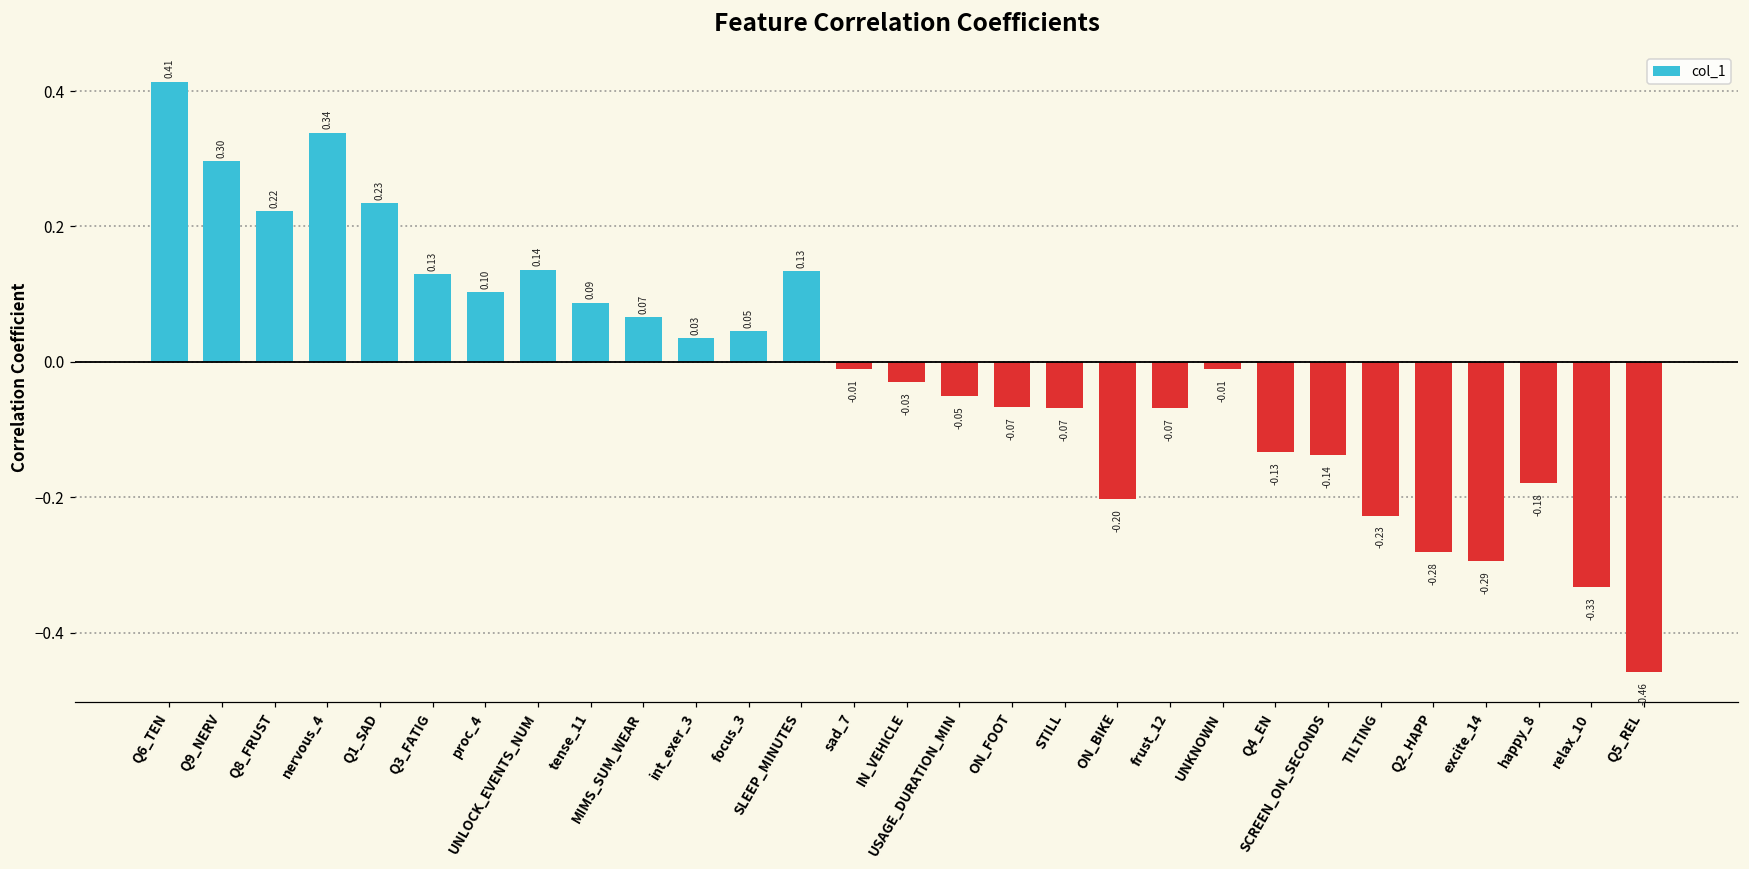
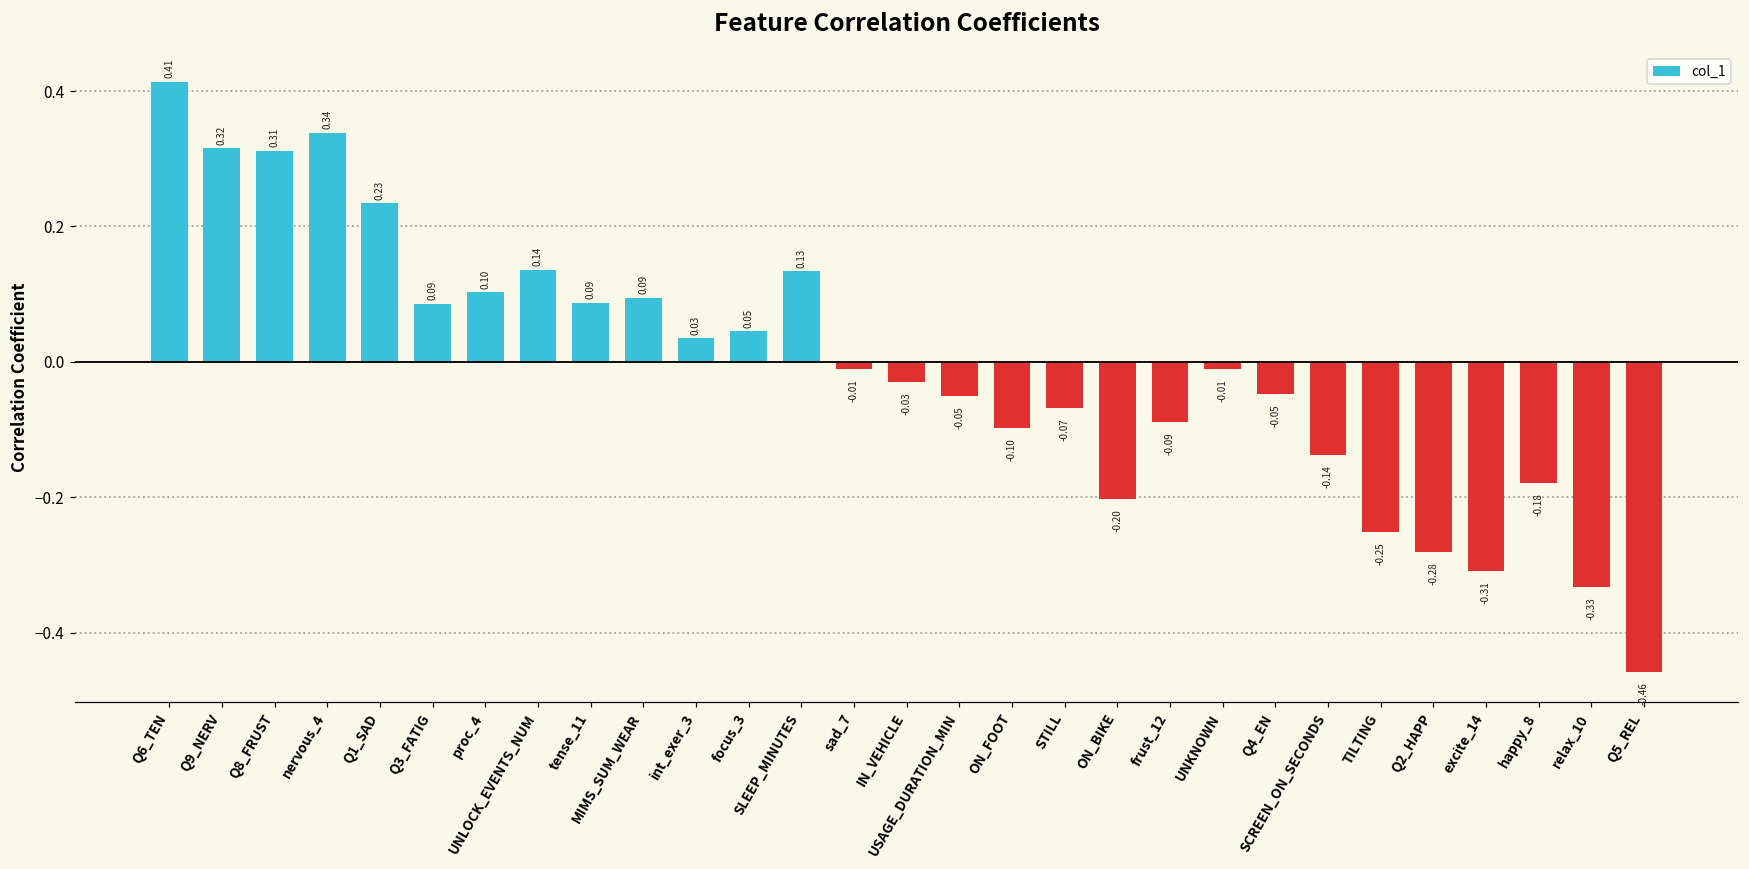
  {
    "Q6_TEN": 0.41,
-   "Q9_NERV": 0.30,
-   "Q8_FRUST": 0.22,
+   "Q9_NERV": 0.32,
+   "Q8_FRUST": 0.31,
    "nervous_4": 0.34,
    "Q1_SAD": 0.23,
-   "Q3_FATIG": 0.13,
+   "Q3_FATIG": 0.09,
    "proc_4": 0.10,
    "UNLOCK_EVENTS_NUM": 0.14,
    "tense_11": 0.09,
-   "MIMS_SUM_WEAR": 0.07,
+   "MIMS_SUM_WEAR": 0.09,
    "int_exer_3": 0.03,
    "focus_3": 0.05,
    "SLEEP_MINUTES": 0.13,
    "sad_7": -0.01,
    "IN_VEHICLE": -0.03,
    "USAGE_DURATION_MIN": -0.05,
-   "ON_FOOT": -0.07,
+   "ON_FOOT": -0.10,
    "STILL": -0.07,
    "ON_BIKE": -0.20,
-   "frust_12": -0.07,
+   "frust_12": -0.09,
    "UNKNOWN": -0.01,
-   "Q4_EN": -0.13,
+   "Q4_EN": -0.05,
    "SCREEN_ON_SECONDS": -0.14,
-   "TILTING": -0.23,
+   "TILTING": -0.25,
    "Q2_HAPP": -0.28,
-   "excite_14": -0.29,
+   "excite_14": -0.31,
    "happy_8": -0.18,
    "relax_10": -0.33,
    "Q5_REL": -0.46
  }
